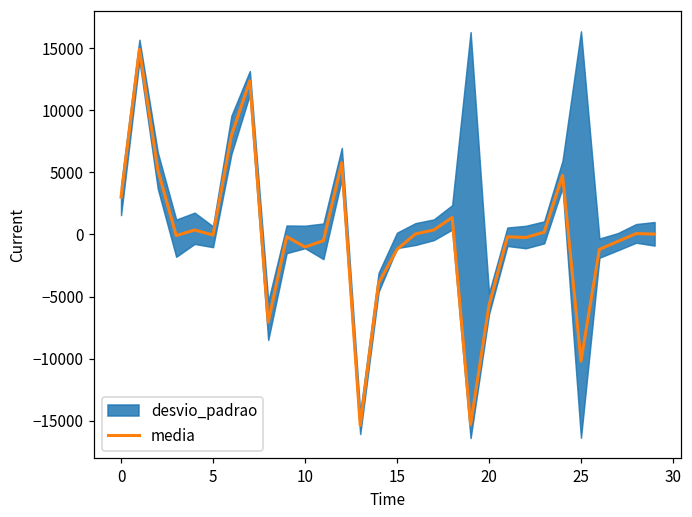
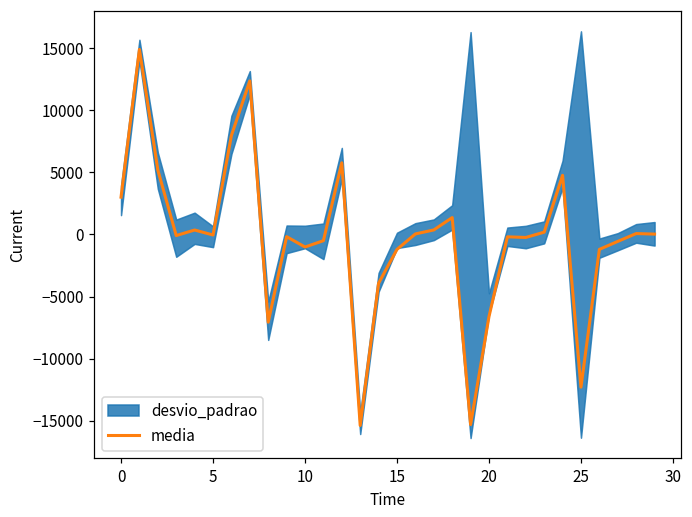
  {
    "media": {
      "0": 3000,
      "5": 0,
      "10": -1000,
      "15": -1200,
-     "20": -5700,
-     "25": -10200
+     "20": -6600,
+     "25": -12300
    }
  }
